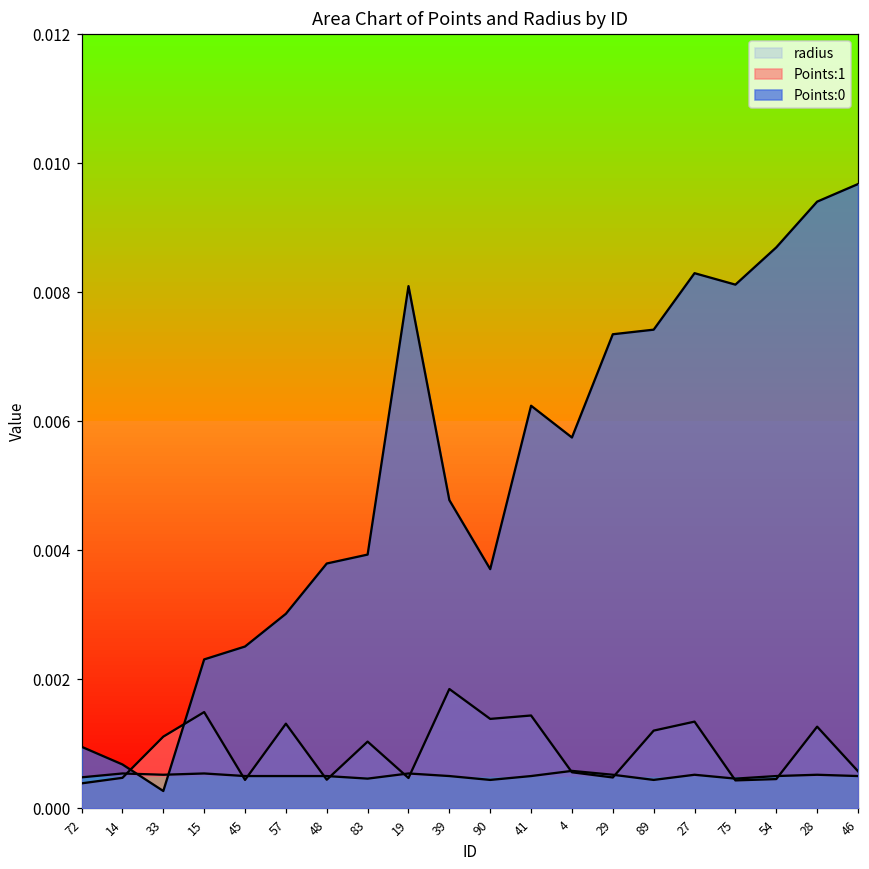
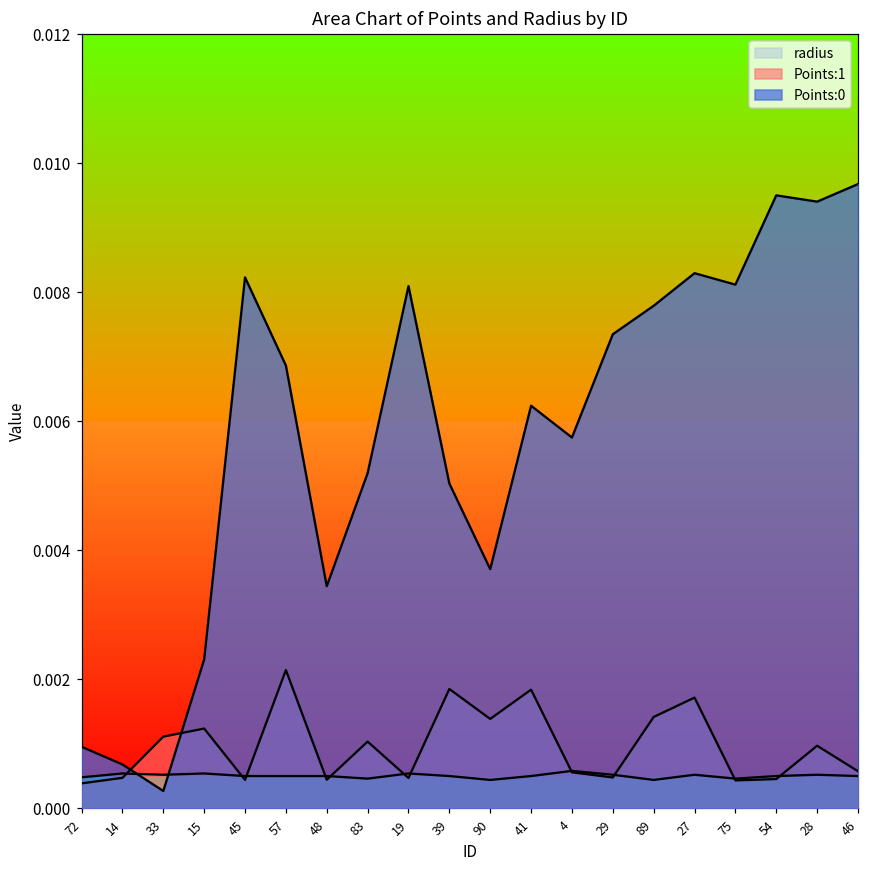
  {
    "radius": {
      "72": 0.0005,
      "14": 0.0005,
      "33": 0.0005,
      "15": 0.0005,
      "45": 0.0005,
      "57": 0.0005,
      "48": 0.0005,
      "83": 0.0005,
      "19": 0.0005,
      "39": 0.0005,
      "90": 0.0004,
      "41": 0.0005,
      "89": 0.0004,
      "27": 0.0005,
      "54": 0.0005,
      "28": 0.0005,
      "46": 0.0005
    },
    "Points:1": {
      "72": 0.0004,
      "14": 0.0005,
      "33": 0.0011,
-     "15": 0.0015,
+     "15": 0.0012,
      "45": 0.0004,
-     "57": 0.0013,
+     "57": 0.0021,
      "48": 0.0004,
      "83": 0.0010,
      "19": 0.0005,
      "39": 0.0018,
      "90": 0.0014,
-     "41": 0.0014,
-     "89": 0.0012,
-     "27": 0.0013,
+     "41": 0.0018,
+     "89": 0.0014,
+     "27": 0.0017,
      "54": 0.0005,
-     "28": 0.0013,
+     "28": 0.0010,
      "46": 0.0006
    },
    "Points:0": {
      "72": 0.0010,
      "14": 0.0007,
      "33": 0.0003,
      "15": 0.0023,
-     "45": 0.0025,
-     "57": 0.0030,
-     "48": 0.0038,
-     "83": 0.0039,
+     "45": 0.0082,
+     "57": 0.0069,
+     "48": 0.0034,
+     "83": 0.0052,
      "19": 0.0081,
-     "39": 0.0048,
+     "39": 0.0050,
      "90": 0.0037,
      "41": 0.0062,
      "4": 0.0057,
      "29": 0.0074,
-     "89": 0.0074,
+     "89": 0.0078,
      "27": 0.0083,
      "75": 0.0081,
-     "54": 0.0087,
+     "54": 0.0095,
      "28": 0.0094,
      "46": 0.0097
    }
  }
